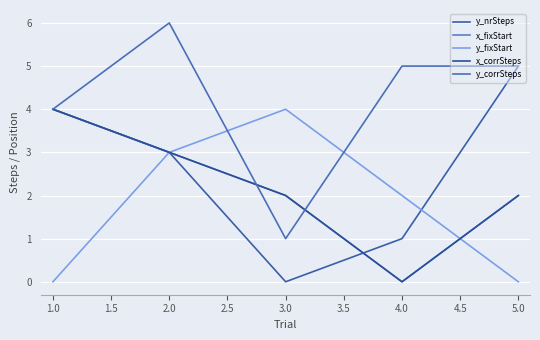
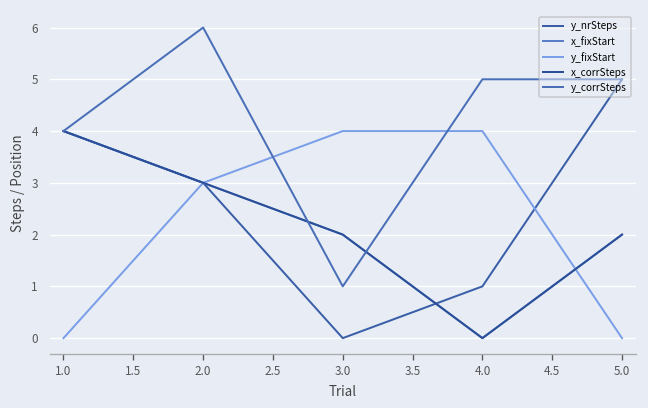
  {
    "y_fixStart": {
      "1.0": 0,
      "3.0": 4,
-     "4.0": 2,
+     "4.0": 4,
      "5.0": 0
    }
  }
